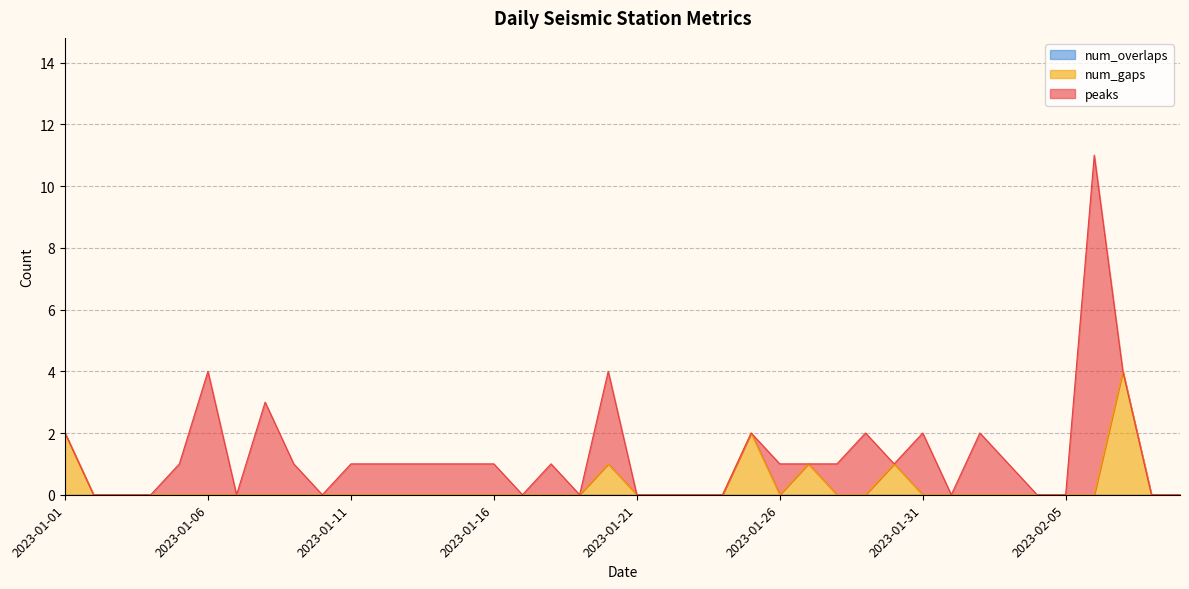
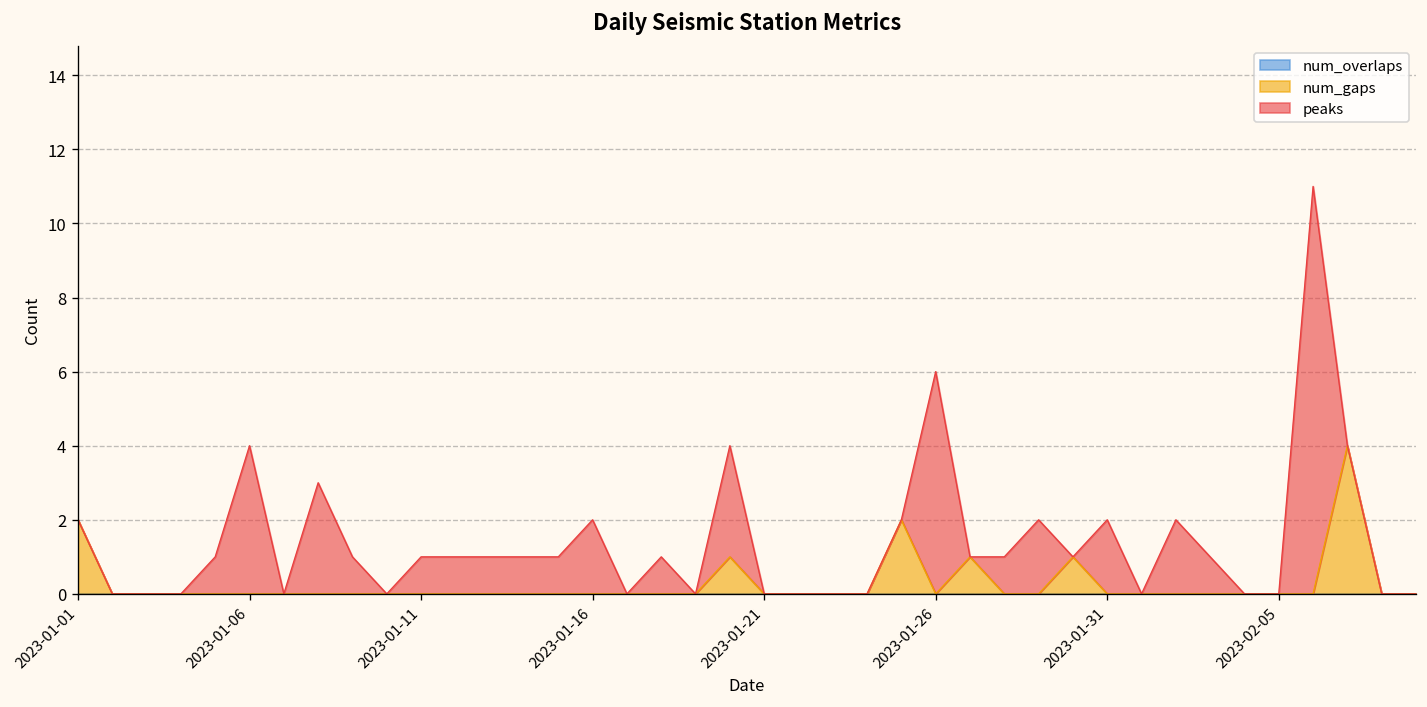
  {
    "num_overlaps": {
      "2023-01-01": 0
    },
    "peaks": {
      "2023-01-06": 4,
      "2023-01-11": 1,
-     "2023-01-16": 1,
-     "2023-01-26": 1,
+     "2023-01-16": 2,
+     "2023-01-26": 6,
      "2023-01-31": 2
    }
  }
